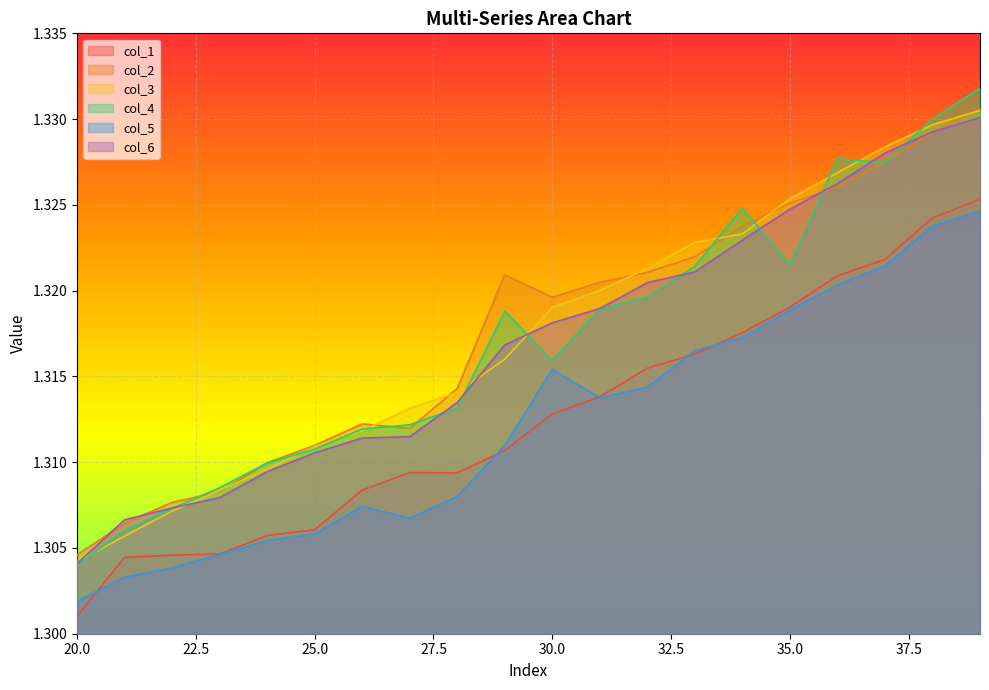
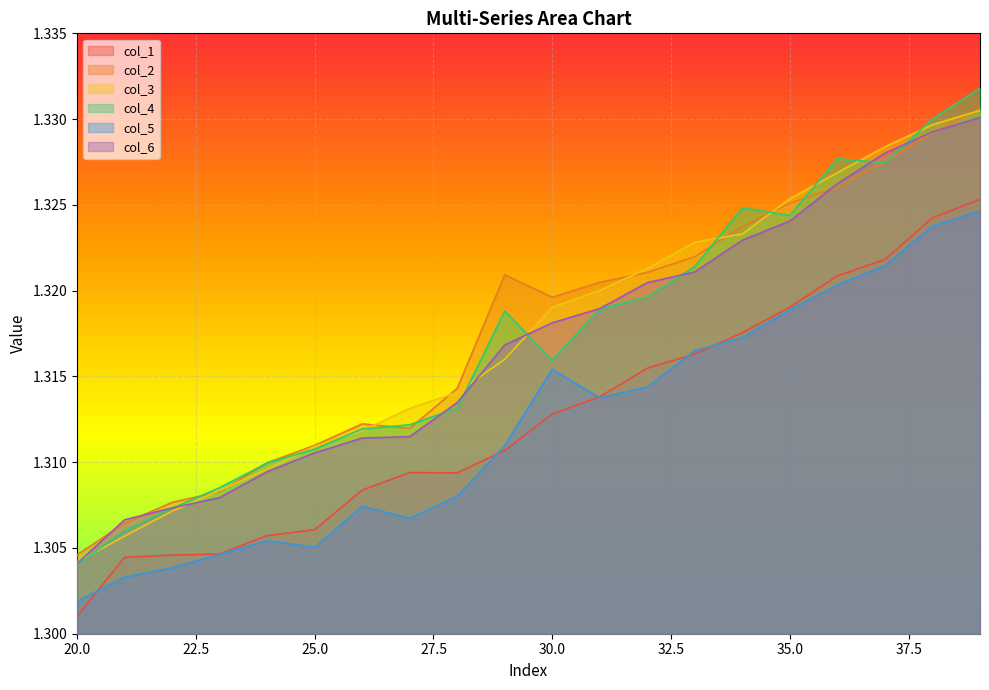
  {
    "col_4": {
      "25.0": 1.3108,
      "30.0": 1.3159,
-     "35.0": 1.3215
+     "35.0": 1.3244
    },
    "col_5": {
      "20.0": 1.3019,
-     "25.0": 1.3058,
+     "25.0": 1.3050,
      "30.0": 1.3154,
      "35.0": 1.3189
    },
    "col_6": {
      "25.0": 1.3105,
      "30.0": 1.3181,
-     "35.0": 1.3247
+     "35.0": 1.3241
    }
  }
